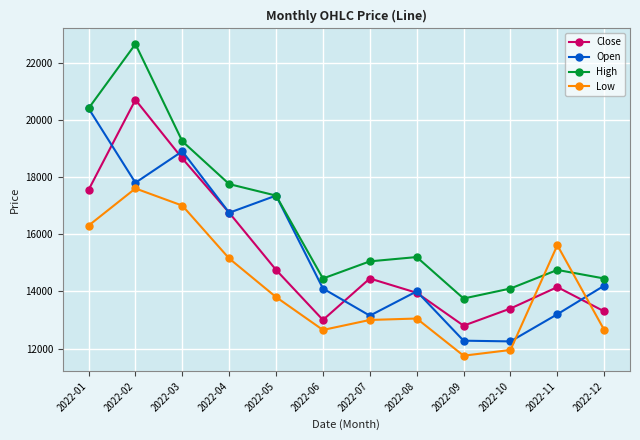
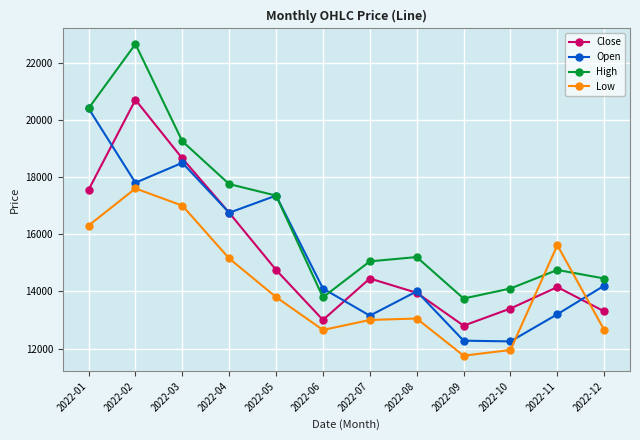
  {
    "Close": {
      "2022-01": 17600,
      "2022-02": 20700,
      "2022-03": 18700,
      "2022-05": 14800,
      "2022-06": 13000,
      "2022-07": 14500,
      "2022-09": 12800,
      "2022-10": 13400,
      "2022-11": 14200,
      "2022-12": 13300
    },
    "Open": {
      "2022-02": 17800,
-     "2022-03": 18900,
+     "2022-03": 18500,
      "2022-06": 14100,
      "2022-07": 13200,
      "2022-09": 12300,
      "2022-10": 12300,
      "2022-11": 13200,
      "2022-12": 14200
    },
    "High": {
      "2022-02": 22700,
      "2022-03": 19300,
      "2022-04": 17800,
-     "2022-06": 14500,
+     "2022-06": 13800,
      "2022-07": 15100,
      "2022-08": 15200,
      "2022-09": 13800,
      "2022-10": 14100,
      "2022-11": 14800,
      "2022-12": 14500
    },
    "Low": {
      "2022-01": 16300,
      "2022-02": 17600,
      "2022-03": 17000,
      "2022-04": 15200,
      "2022-05": 13800,
      "2022-06": 12700,
      "2022-07": 13000,
      "2022-08": 13100,
      "2022-09": 11800,
      "2022-10": 12000,
      "2022-11": 15600,
      "2022-12": 12700
    }
  }
